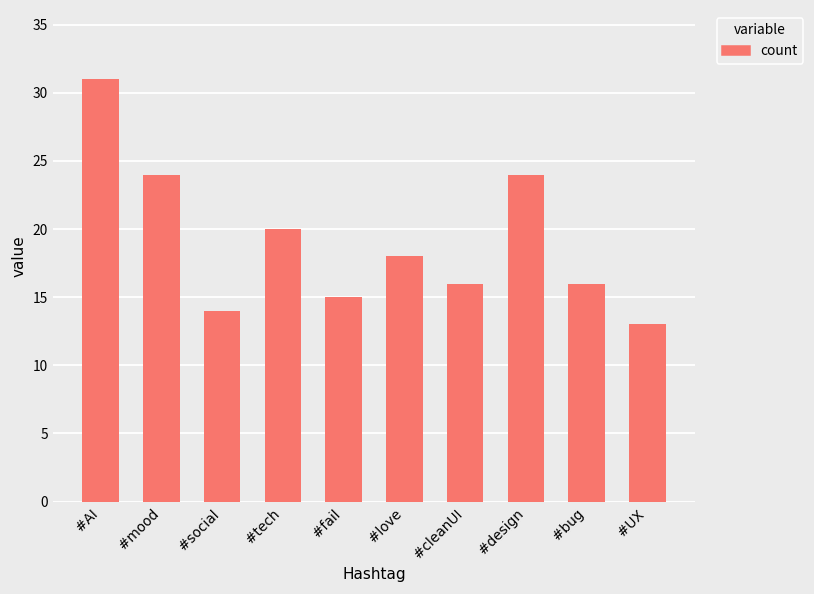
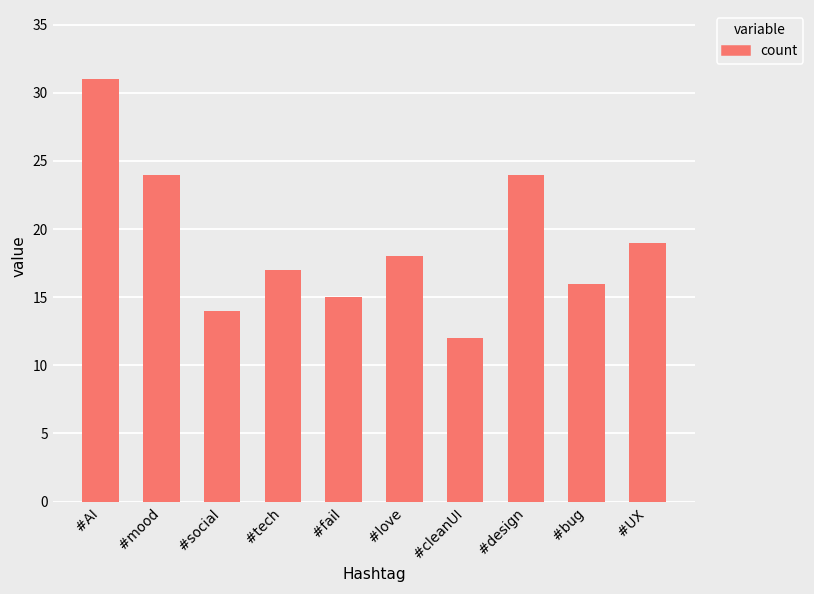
  {
    "#AI": 31,
    "#mood": 24,
    "#social": 14,
-   "#tech": 20,
+   "#tech": 17,
    "#fail": 15,
    "#love": 18,
-   "#cleanUI": 16,
+   "#cleanUI": 12,
    "#design": 24,
    "#bug": 16,
-   "#UX": 13
+   "#UX": 19
  }
